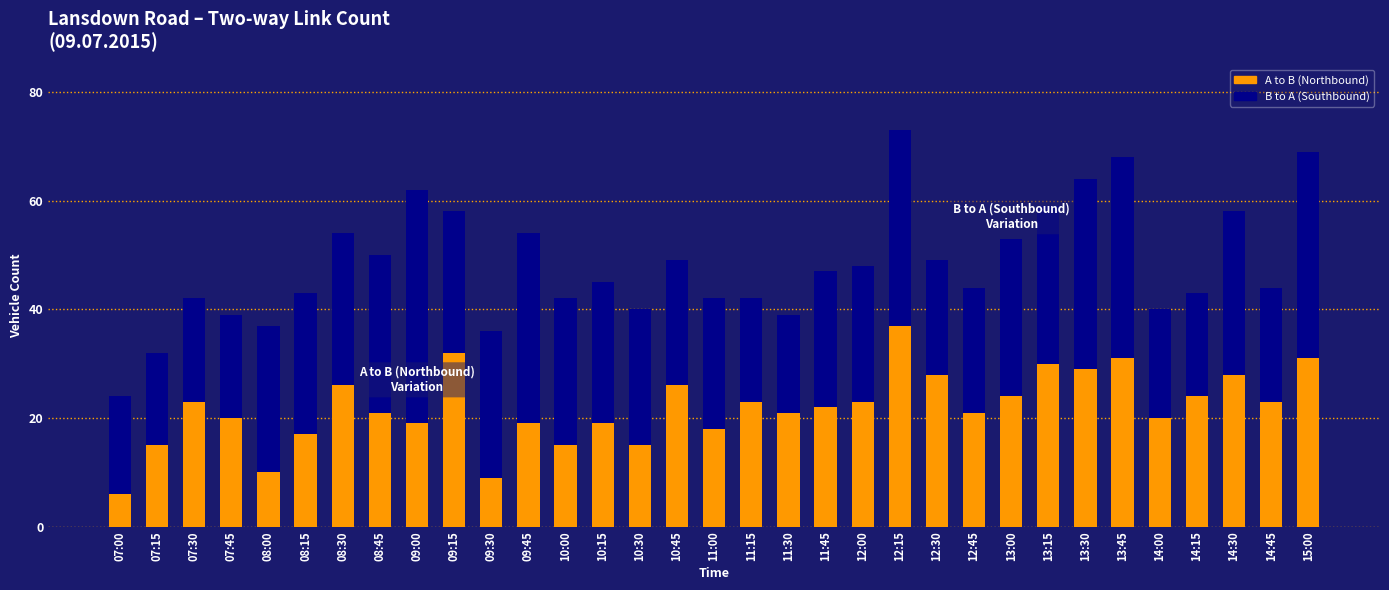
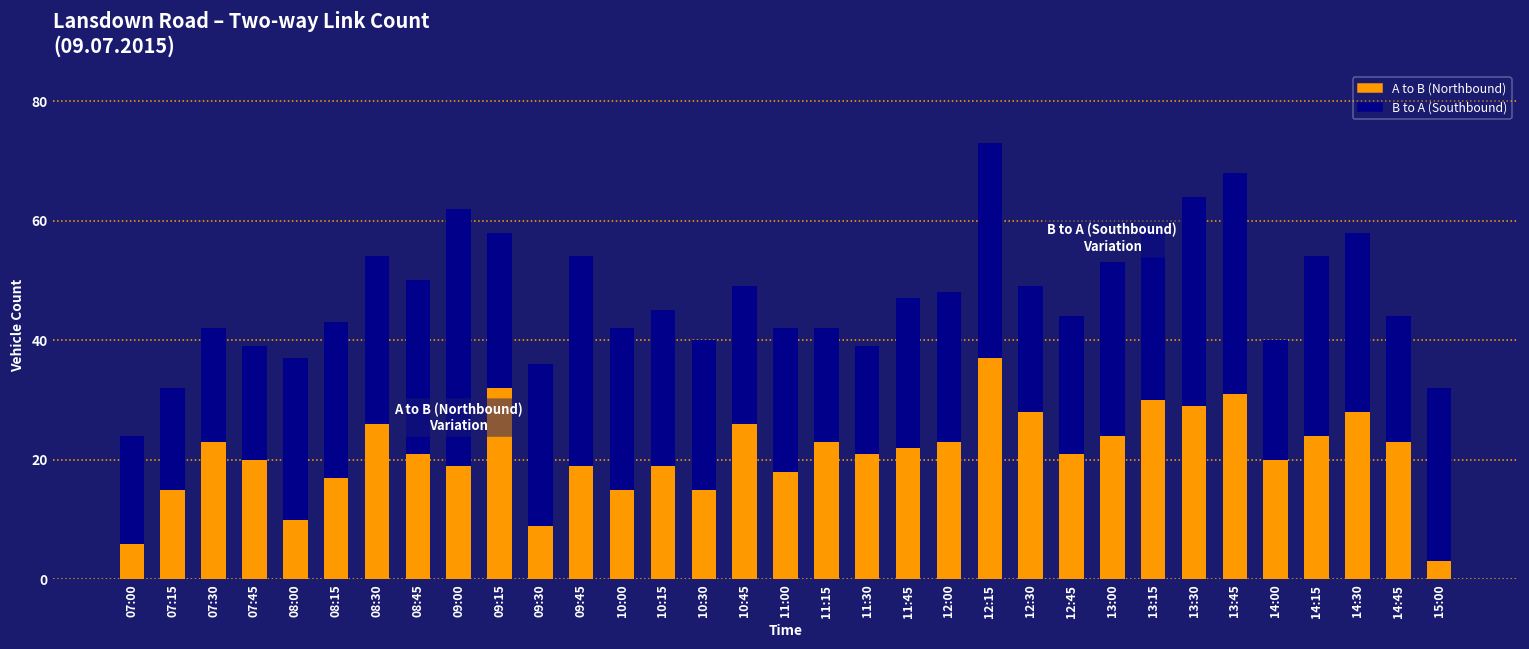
  {
    "A to B (Northbound)": {
      "07:00": 6,
      "07:15": 15,
      "07:30": 23,
      "07:45": 20,
      "08:00": 10,
      "08:15": 17,
      "08:30": 26,
      "08:45": 21,
      "09:00": 19,
      "09:15": 32,
      "09:30": 9,
      "09:45": 19,
      "10:00": 15,
      "10:15": 19,
      "10:30": 15,
      "10:45": 26,
      "11:00": 18,
      "11:15": 23,
      "11:30": 21,
      "11:45": 22,
      "12:00": 23,
      "12:15": 37,
      "12:30": 28,
      "12:45": 21,
      "13:00": 24,
      "13:15": 30,
      "13:30": 29,
      "13:45": 31,
      "14:00": 20,
      "14:15": 24,
      "14:30": 28,
      "14:45": 23,
-     "15:00": 31
+     "15:00": 3
    },
    "B to A (Southbound)": {
      "07:00": 18,
      "07:15": 17,
      "07:30": 19,
      "07:45": 19,
      "08:00": 27,
      "08:15": 26,
      "08:30": 28,
      "08:45": 29,
      "09:00": 43,
      "09:15": 26,
      "09:30": 27,
      "09:45": 35,
      "10:00": 27,
      "10:15": 26,
      "10:30": 25,
      "10:45": 23,
      "11:00": 24,
      "11:15": 19,
      "11:30": 18,
      "11:45": 25,
      "12:00": 25,
      "12:15": 36,
      "12:30": 21,
      "12:45": 23,
      "13:00": 29,
      "13:30": 35,
      "13:45": 37,
      "14:00": 20,
-     "14:15": 19,
+     "14:15": 30,
      "14:30": 30,
      "14:45": 21,
-     "15:00": 38
+     "15:00": 29
    }
  }
